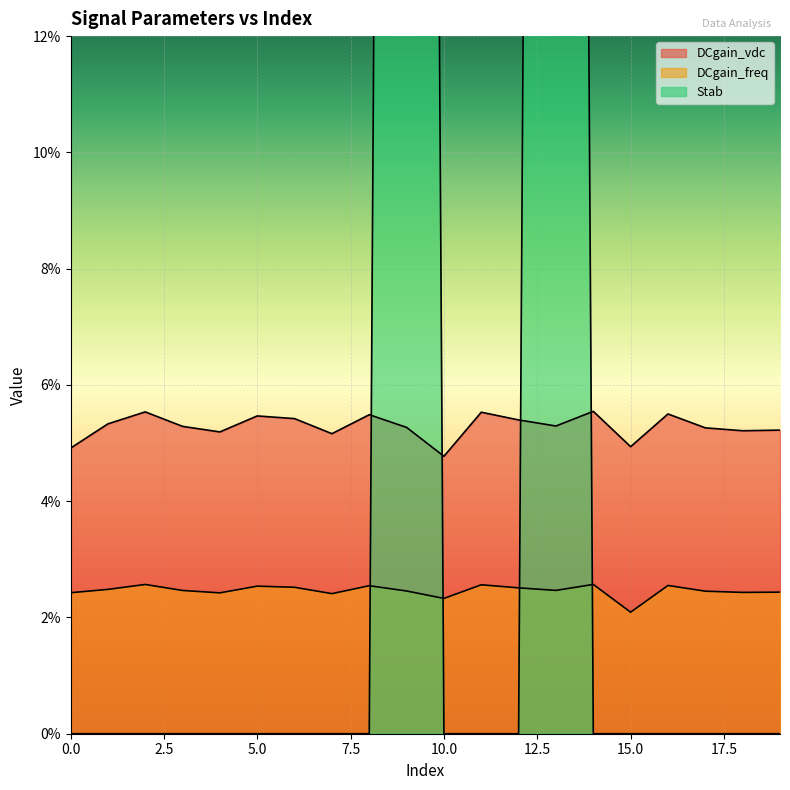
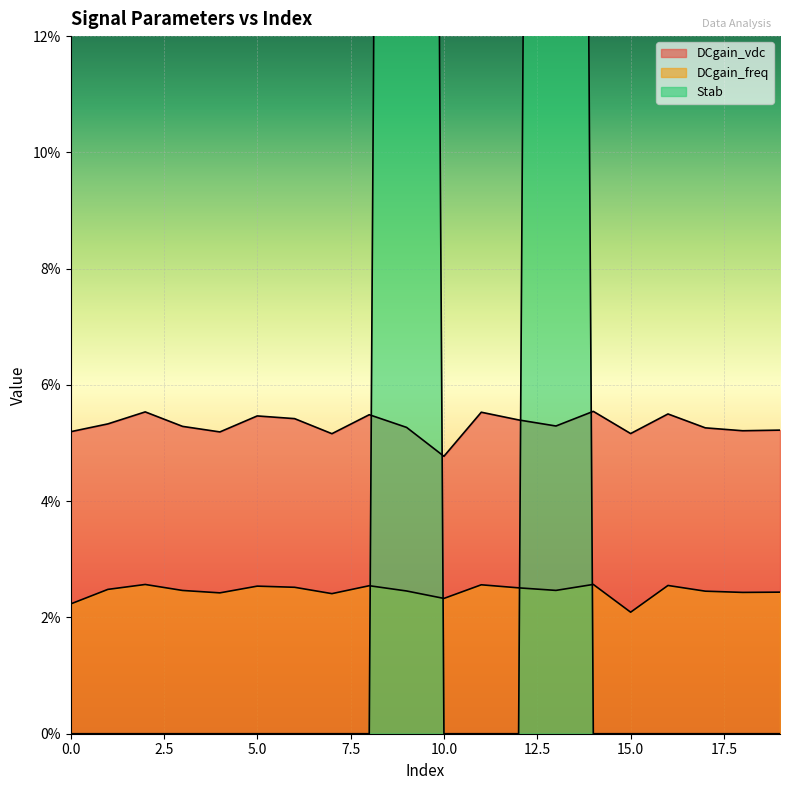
  {
    "DCgain_vdc": {
-     "0.0": "4.9%",
+     "0.0": "5.2%",
      "5.0": "5.5%",
      "10.0": "4.8%",
-     "15.0": "4.9%"
+     "15.0": "5.2%"
    },
    "DCgain_freq": {
-     "0.0": "2.4%",
+     "0.0": "2.2%",
      "5.0": "2.5%",
      "10.0": "2.3%",
      "15.0": "2.1%"
    },
    "Stab": {
      "0.0": "0.0%",
      "5.0": "0.0%",
      "10.0": "0.0%",
      "15.0": "0.0%"
    }
  }
